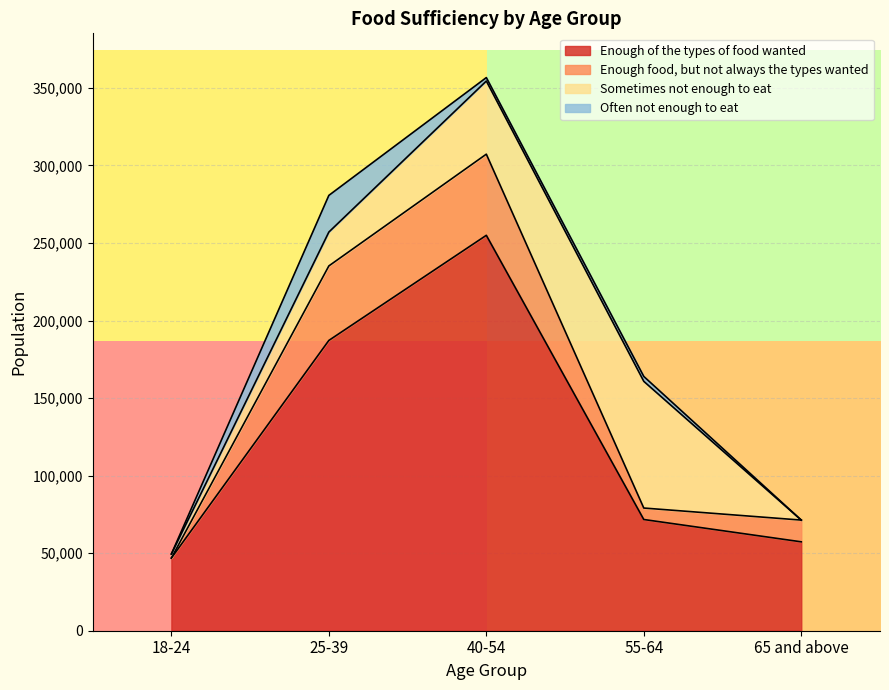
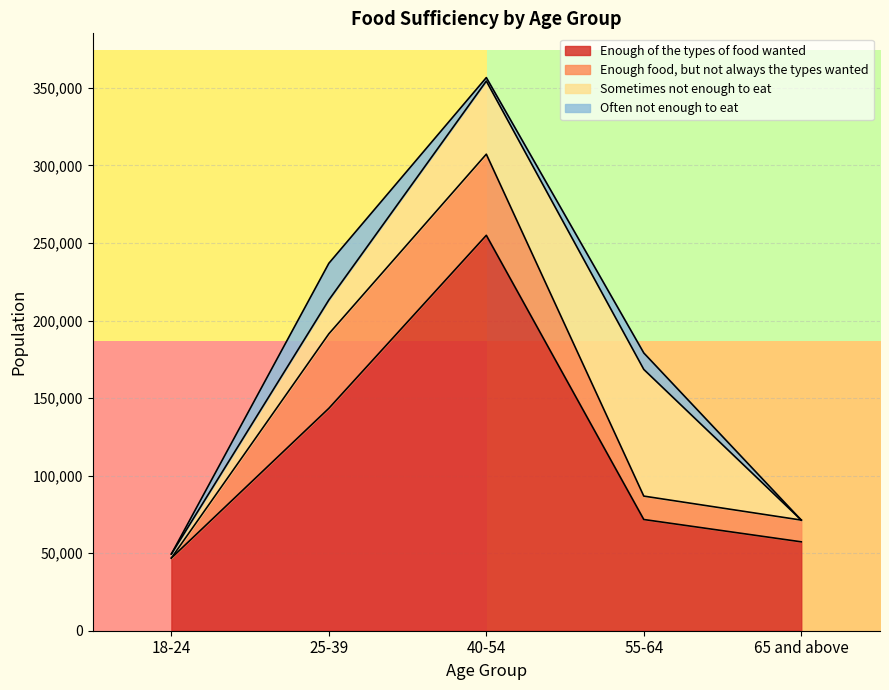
  {
    "Enough of the types of food wanted": {
-     "25-39": "187,000",
+     "25-39": "143,000",
      "40-54": "255,000",
      "55-64": "72,000",
      "65 and above": "57,000"
    },
    "Enough food, but not always the types wanted": {
      "25-39": "48,000",
      "40-54": "52,000",
-     "55-64": "7,000"
+     "55-64": "15,000"
    },
    "Sometimes not enough to eat": {
      "25-39": "22,000",
      "40-54": "47,000",
      "55-64": "82,000"
    },
    "Often not enough to eat": {
      "25-39": "24,000",
      "40-54": "2,000",
-     "55-64": "3,000"
+     "55-64": "11,000"
    }
  }
